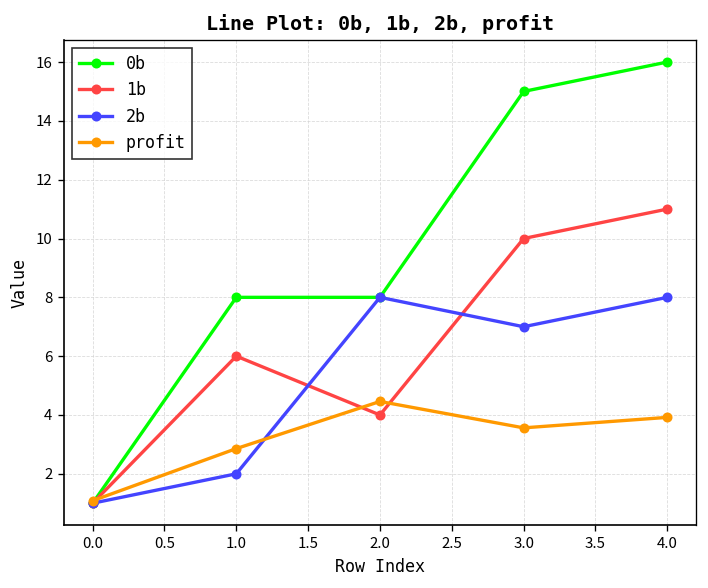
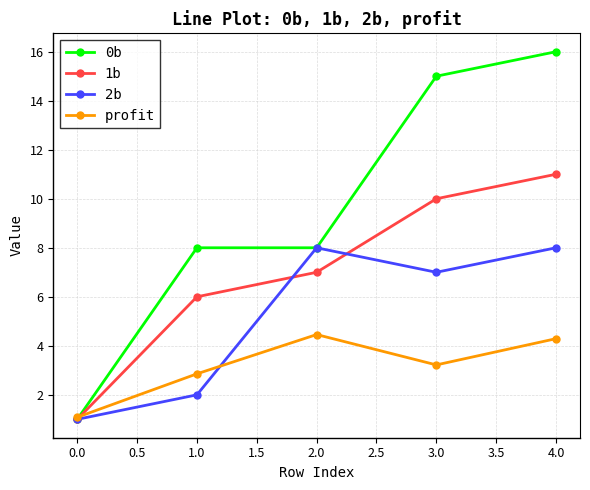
  {
    "0b": {
      "1.0": 8.0,
      "3.0": 15.0,
      "4.0": 16.0
    },
    "1b": {
      "1.0": 6,
-     "2.0": 4,
+     "2.0": 7,
      "3.0": 10,
      "4.0": 11
    },
    "2b": {
      "1.0": 2.0,
      "3.0": 7.0,
      "4.0": 8.0
    },
    "profit": {
      "1.0": 2.9,
      "2.0": 4.5,
-     "3.0": 3.6,
-     "4.0": 3.9
+     "3.0": 3.2,
+     "4.0": 4.3
    }
  }
